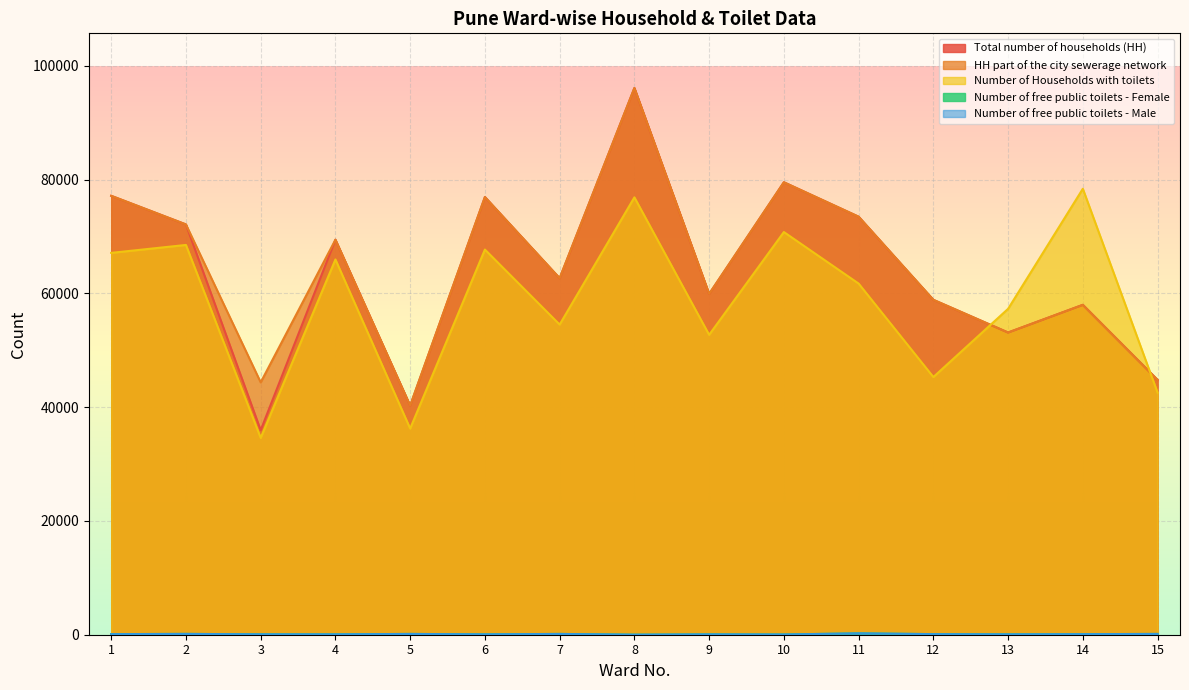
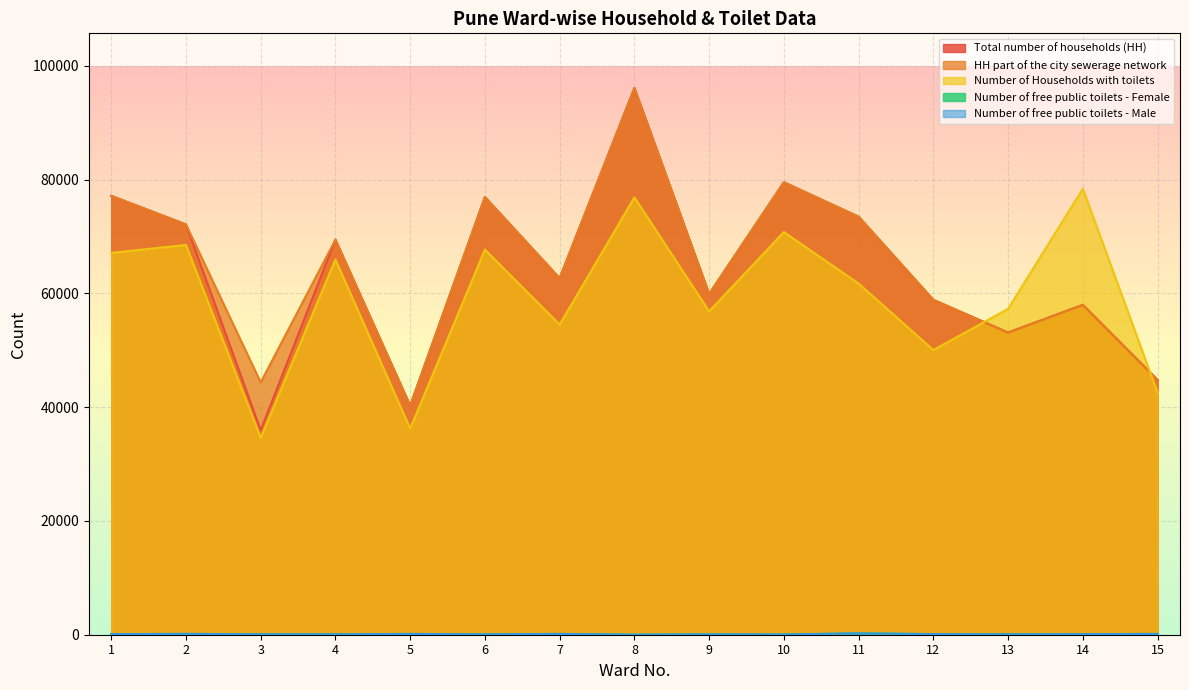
  {
    "Number of Households with toilets": {
      "1": 67000,
      "2": 69000,
      "3": 35000,
      "4": 66000,
      "5": 36000,
      "6": 68000,
      "7": 55000,
      "8": 77000,
-     "9": 53000,
+     "9": 57000,
      "10": 71000,
      "11": 62000,
-     "12": 45000,
+     "12": 50000,
      "13": 57000,
      "14": 78000,
      "15": 43000
    },
    "Number of free public toilets - Male": {
      "1": 0,
      "2": 0,
      "3": 0,
      "4": 0,
      "5": 0,
      "6": 0,
      "7": 0,
      "8": 0,
      "9": 0,
      "10": 0,
      "11": 0,
      "12": 0,
      "13": 0,
      "14": 0,
      "15": 0
    }
  }
